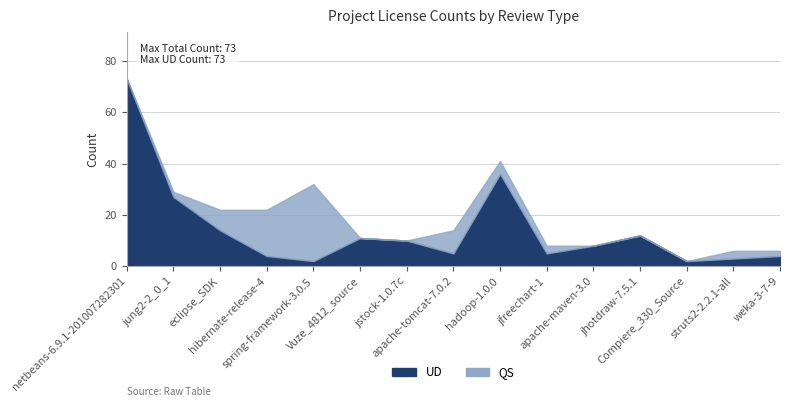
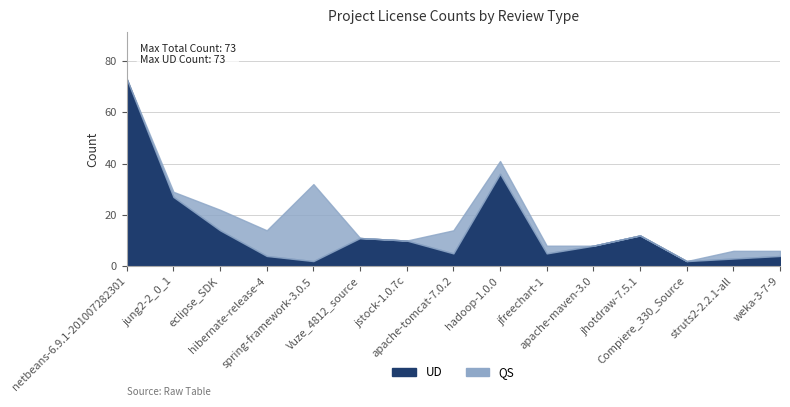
  {
    "UD": {
      "jung2-2_0_1": 27,
      "eclipse_SDK": 14,
      "hibernate-release-4": 4,
      "spring-framework-3.0.5": 2,
      "apache-tomcat-7.0.2": 5,
      "hadoop-1.0.0": 36,
      "jfreechart-1": 5,
      "struts2-2.2.1-all": 3,
      "weka-3-7-9": 4
    },
    "QS": {
      "jung2-2_0_1": 2,
      "eclipse_SDK": 8,
-     "hibernate-release-4": 18,
+     "hibernate-release-4": 10,
      "spring-framework-3.0.5": 30,
      "apache-tomcat-7.0.2": 9,
      "hadoop-1.0.0": 5,
      "jfreechart-1": 3,
      "struts2-2.2.1-all": 3,
      "weka-3-7-9": 2
    }
  }
